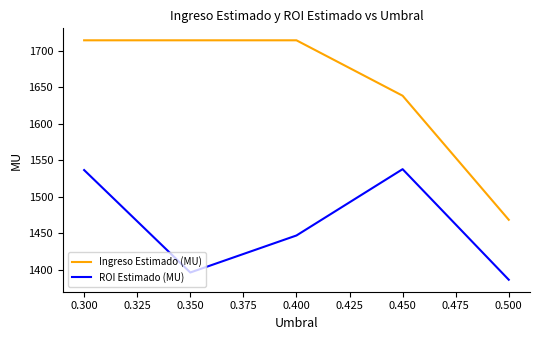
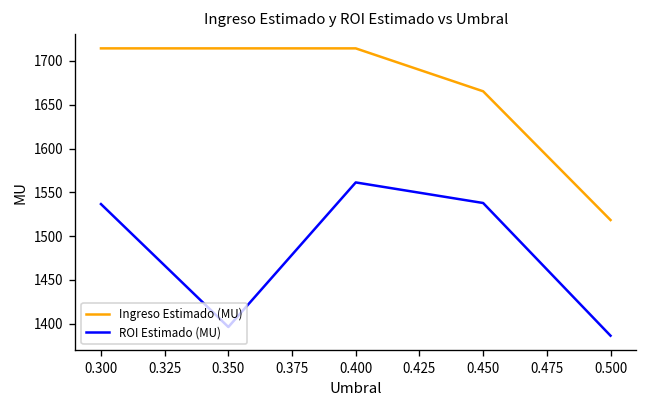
  {
    "Ingreso Estimado (MU)": {
      "0.300": 1710,
      "0.350": 1710,
      "0.400": 1710,
-     "0.450": 1640,
-     "0.500": 1470
+     "0.450": 1670,
+     "0.500": 1520
    },
    "ROI Estimado (MU)": {
      "0.300": 1540,
-     "0.400": 1450,
+     "0.400": 1560,
      "0.450": 1540,
      "0.500": 1390
    }
  }
